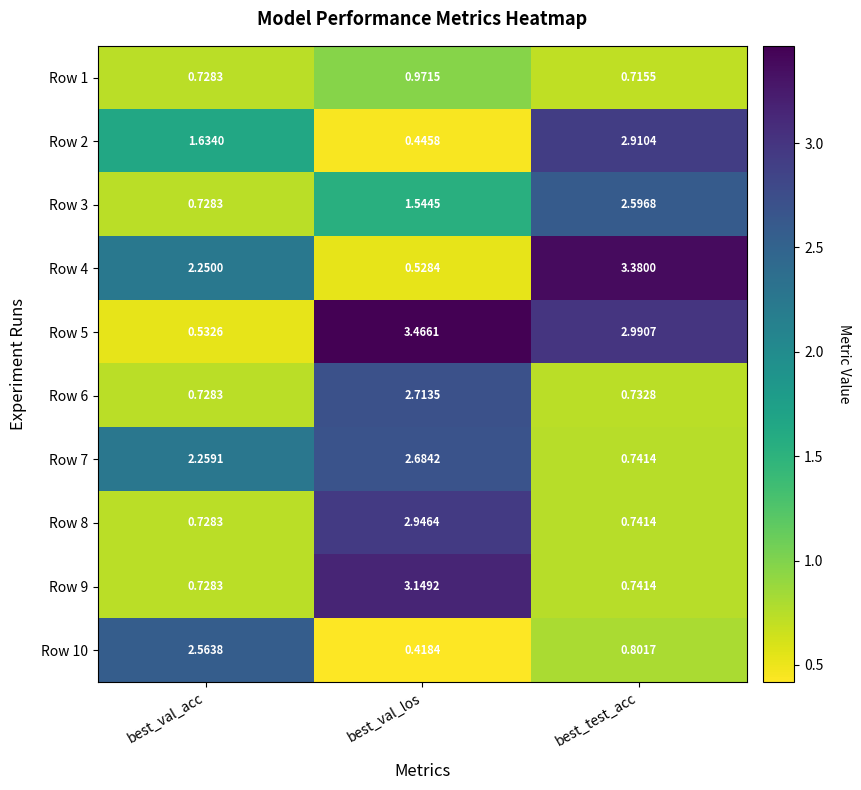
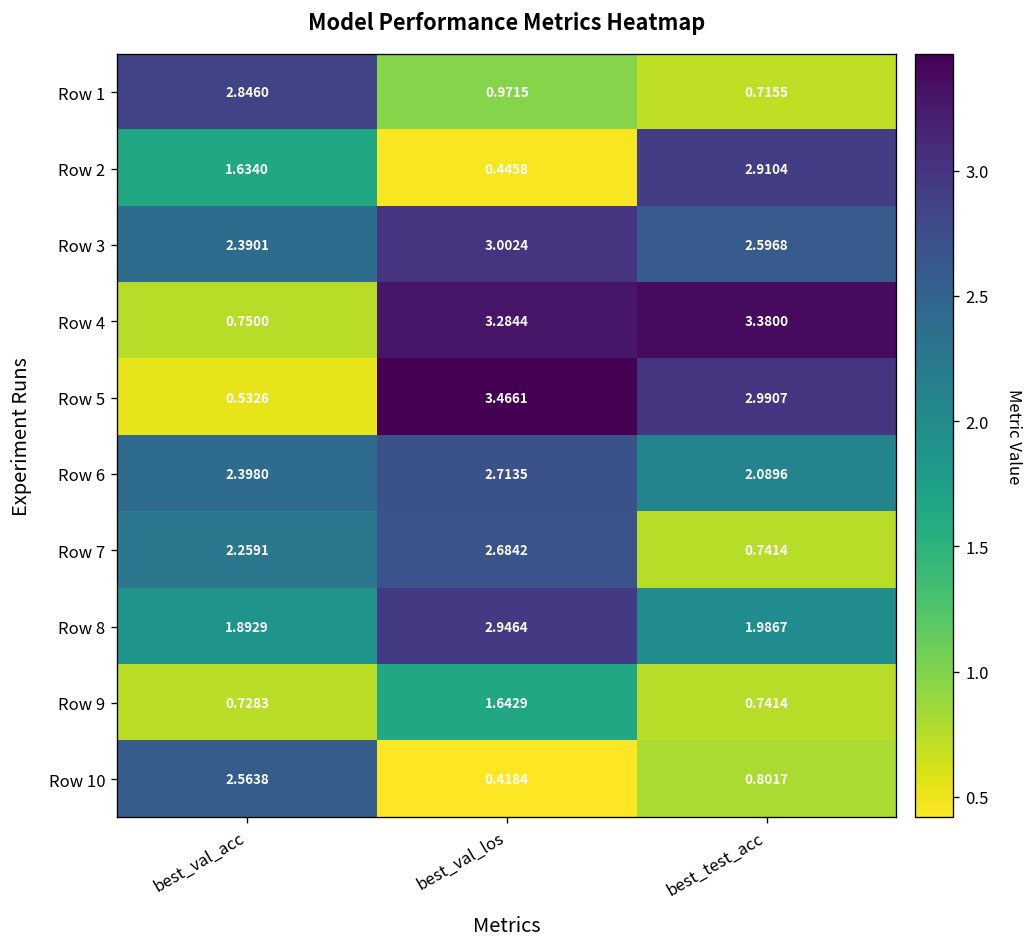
  {
    "Row 1": {
-     "best_val_acc": 0.7283,
+     "best_val_acc": 2.8460,
      "best_val_los": 0.9715,
      "best_test_acc": 0.7155
    },
    "Row 2": {
      "best_val_acc": 1.6340,
      "best_val_los": 0.4458,
      "best_test_acc": 2.9104
    },
    "Row 3": {
-     "best_val_acc": 0.7283,
-     "best_val_los": 1.5445,
+     "best_val_acc": 2.3901,
+     "best_val_los": 3.0024,
      "best_test_acc": 2.5968
    },
    "Row 4": {
-     "best_val_acc": 2.2500,
-     "best_val_los": 0.5284,
+     "best_val_acc": 0.7500,
+     "best_val_los": 3.2844,
      "best_test_acc": 3.3800
    },
    "Row 5": {
      "best_val_acc": 0.5326,
      "best_val_los": 3.4661,
      "best_test_acc": 2.9907
    },
    "Row 6": {
-     "best_val_acc": 0.7283,
+     "best_val_acc": 2.3980,
      "best_val_los": 2.7135,
-     "best_test_acc": 0.7328
+     "best_test_acc": 2.0896
    },
    "Row 7": {
      "best_val_acc": 2.2591,
      "best_val_los": 2.6842,
      "best_test_acc": 0.7414
    },
    "Row 8": {
-     "best_val_acc": 0.7283,
+     "best_val_acc": 1.8929,
      "best_val_los": 2.9464,
-     "best_test_acc": 0.7414
+     "best_test_acc": 1.9867
    },
    "Row 9": {
      "best_val_acc": 0.7283,
-     "best_val_los": 3.1492,
+     "best_val_los": 1.6429,
      "best_test_acc": 0.7414
    },
    "Row 10": {
      "best_val_acc": 2.5638,
      "best_val_los": 0.4184,
      "best_test_acc": 0.8017
    }
  }
